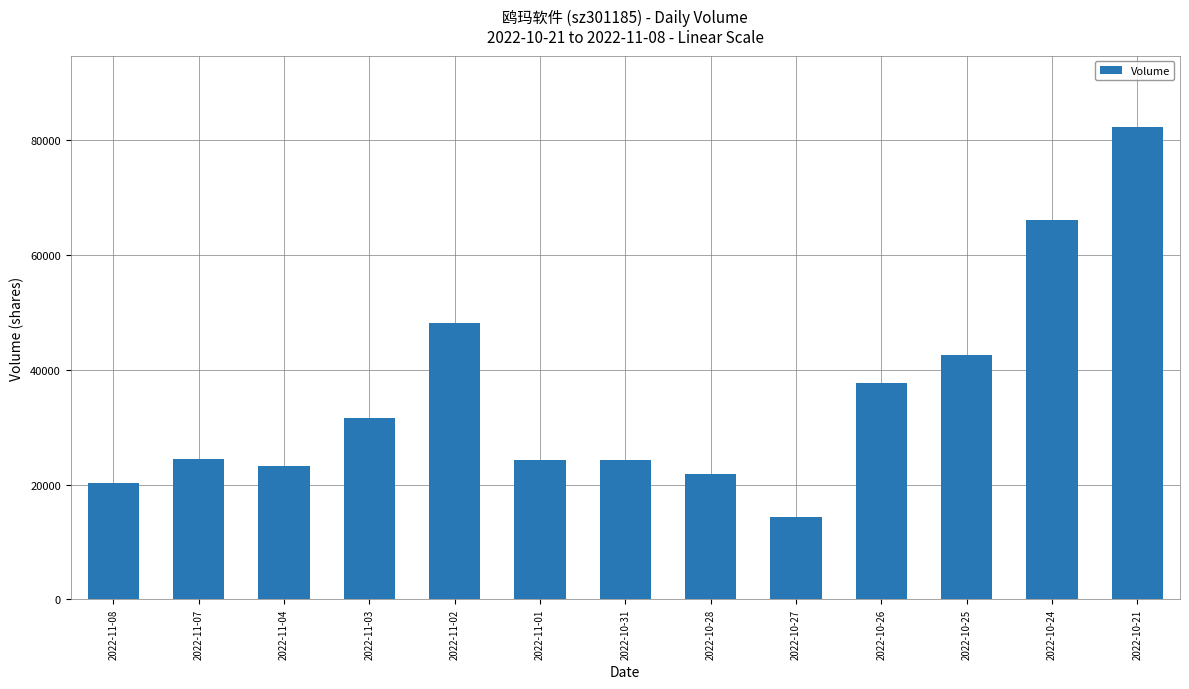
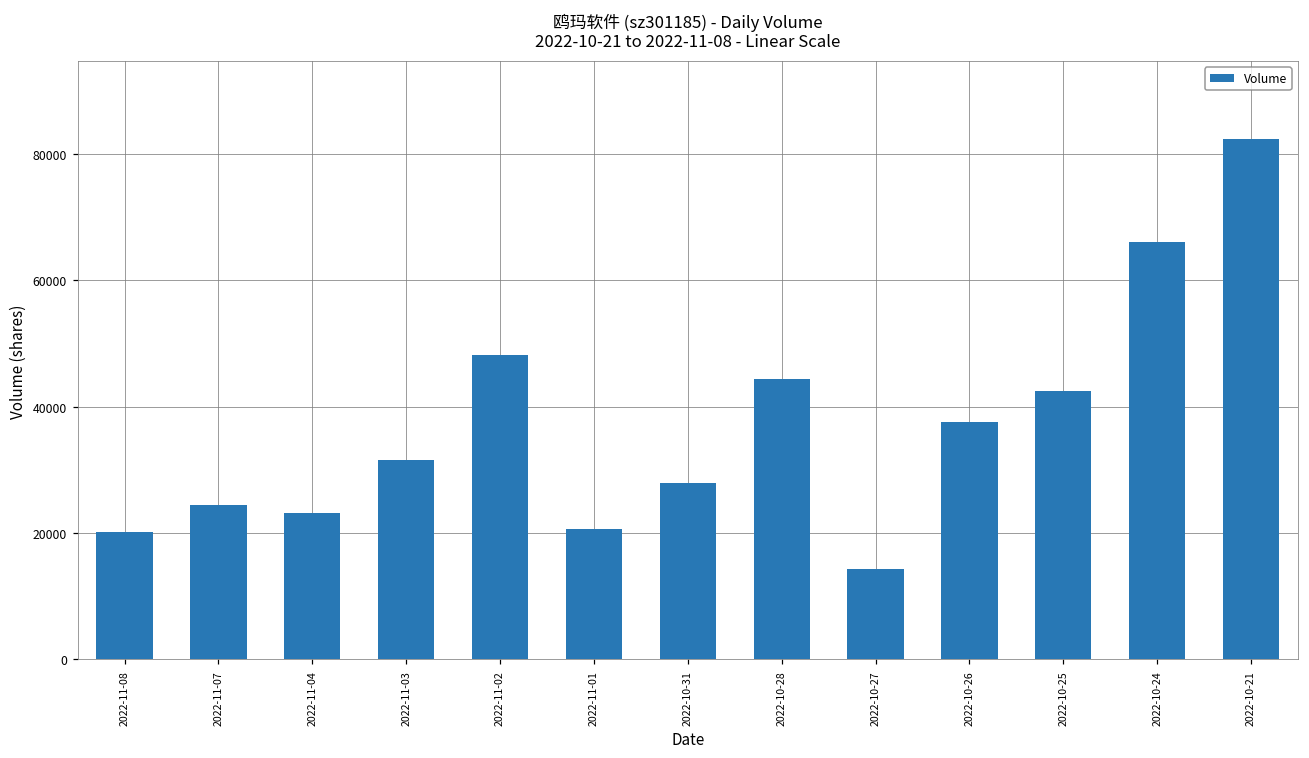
  {
    "2022-11-08": 20000,
    "2022-11-07": 24000,
    "2022-11-04": 23000,
    "2022-11-03": 31000,
    "2022-11-02": 48000,
-   "2022-11-01": 24000,
-   "2022-10-31": 24000,
-   "2022-10-28": 22000,
+   "2022-11-01": 21000,
+   "2022-10-31": 28000,
+   "2022-10-28": 44000,
    "2022-10-27": 14000,
    "2022-10-26": 38000,
    "2022-10-25": 43000,
    "2022-10-24": 66000,
    "2022-10-21": 82000
  }
